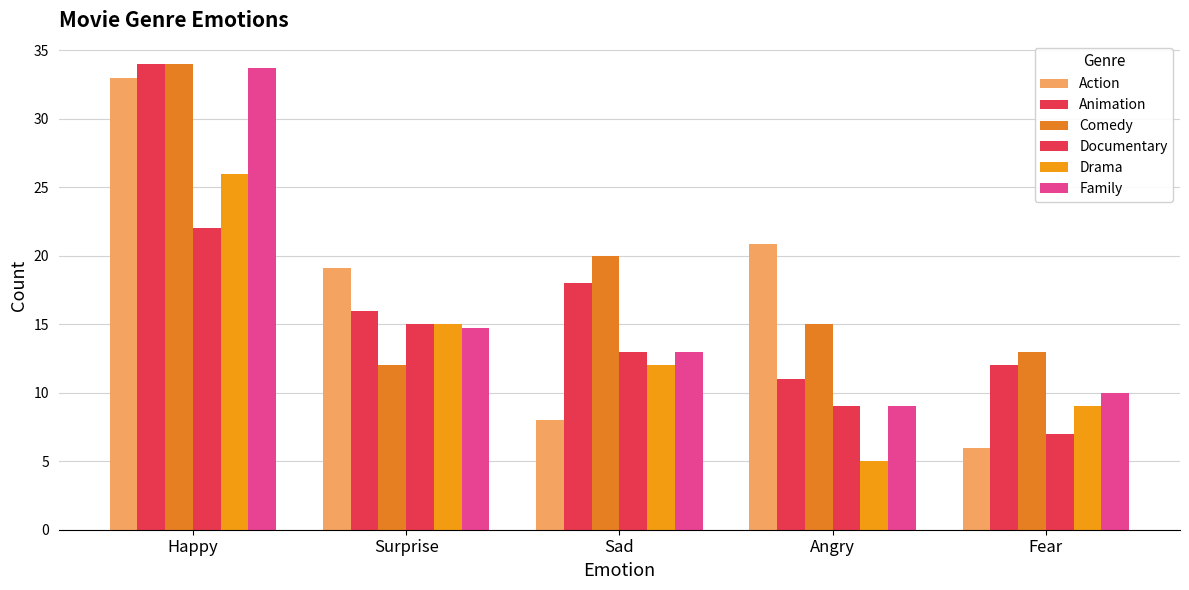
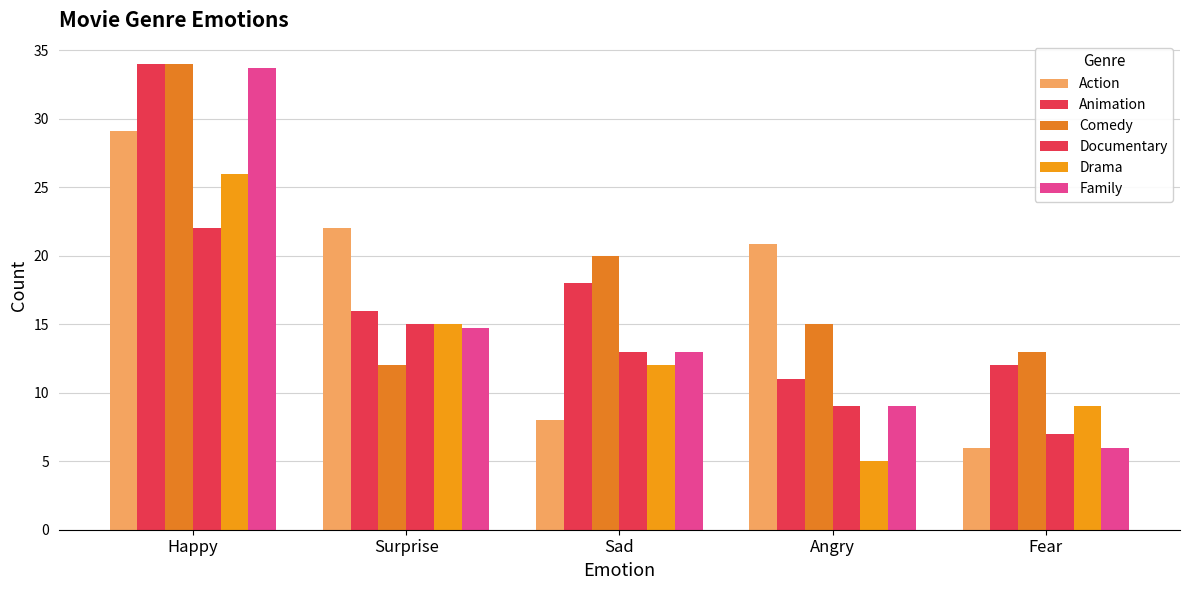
  {
    "Action": {
-     "Happy": 33.0,
-     "Surprise": 19.1,
+     "Happy": 29.1,
+     "Surprise": 22.0,
      "Sad": 8.0,
      "Angry": 20.9,
      "Fear": 6.0
    },
    "Family": {
      "Happy": 33.7,
      "Surprise": 14.7,
      "Sad": 13,
      "Angry": 9,
-     "Fear": 10
+     "Fear": 6
    }
  }
